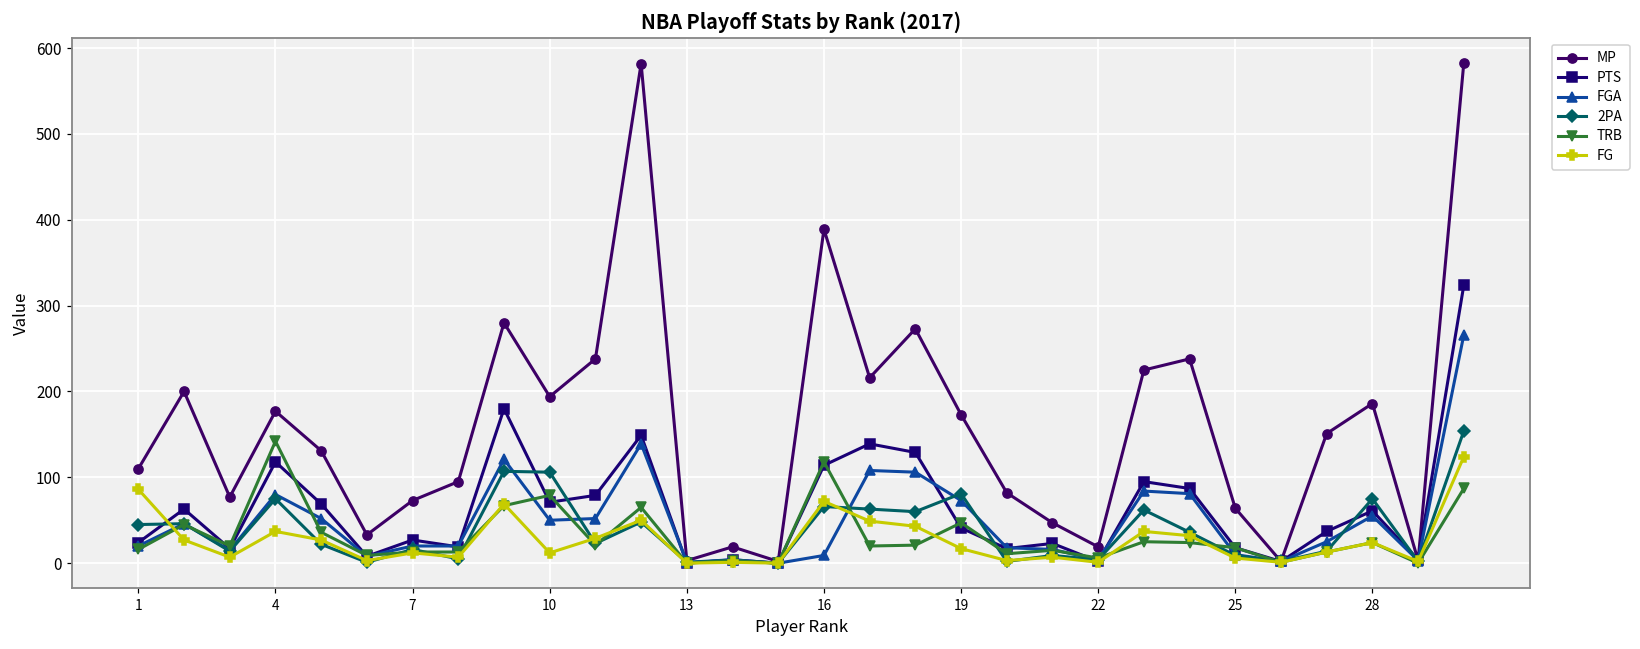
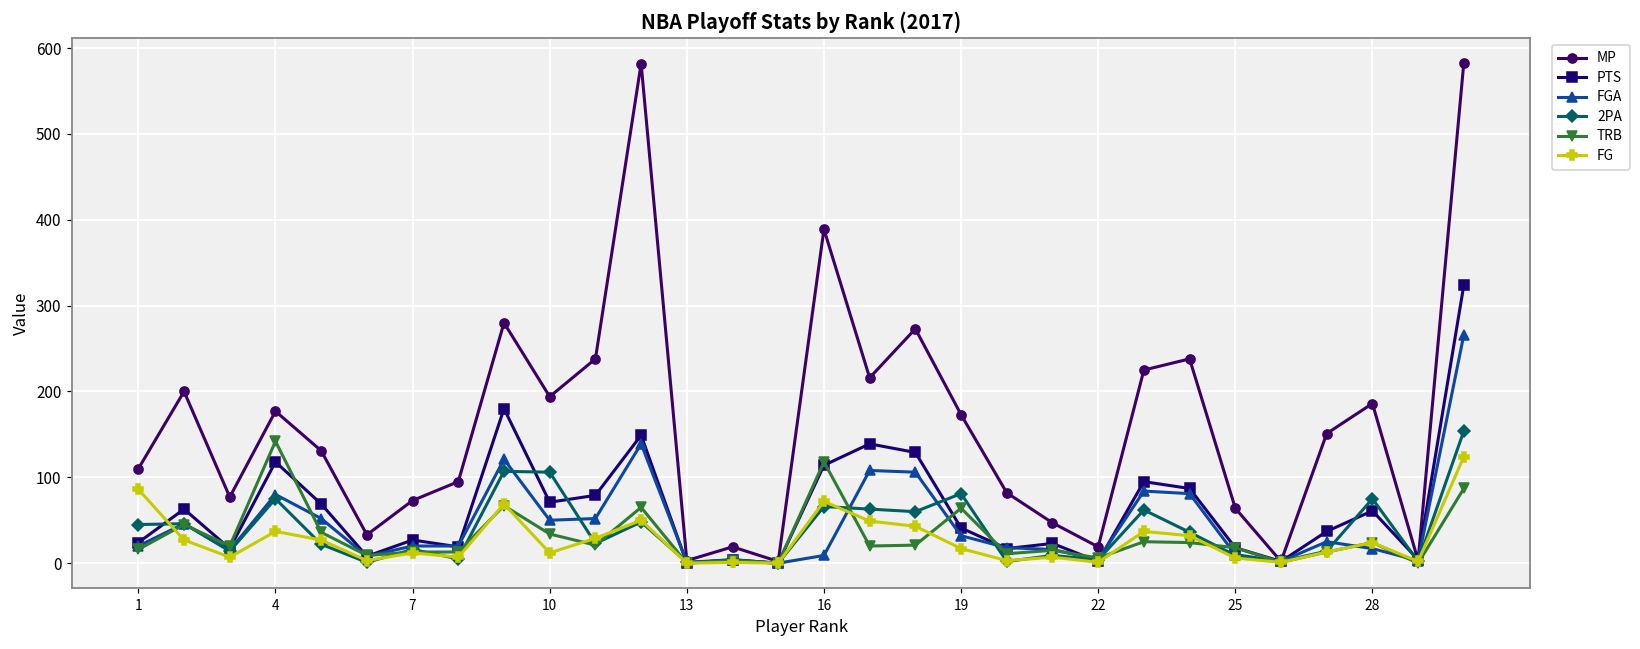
  {
    "FGA": {
      "1": 20,
      "4": 80,
      "7": 20,
      "10": 50,
      "16": 10,
-     "19": 70,
-     "28": 60
+     "19": 30,
+     "28": 20
    },
    "2PA": {
      "1": 50,
      "4": 80,
      "10": 110,
      "16": 70,
      "19": 80,
      "28": 80
    },
    "TRB": {
      "1": 20,
      "4": 140,
-     "10": 80,
+     "10": 30,
      "16": 120,
-     "19": 50
+     "19": 60
    },
    "FG": {
      "1": 90,
      "4": 40,
      "10": 10,
      "16": 70,
      "19": 20
    }
  }
